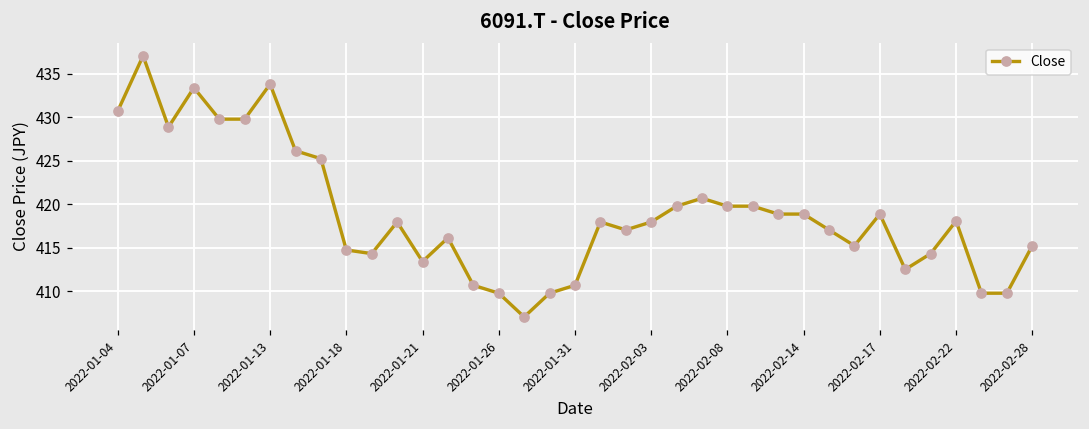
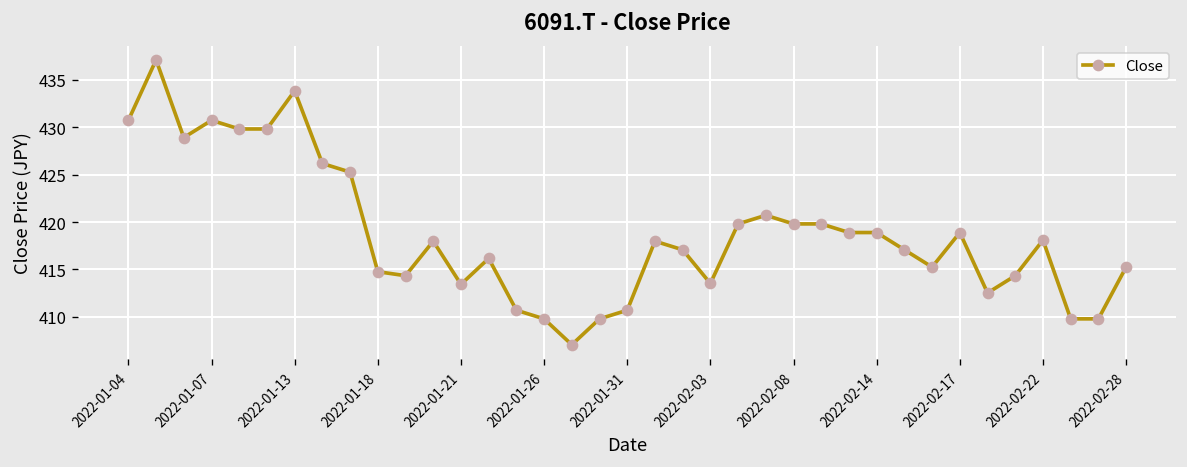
  {
    "2022-01-04": 431,
-   "2022-01-07": 433,
+   "2022-01-07": 431,
    "2022-01-13": 434,
    "2022-01-18": 415,
    "2022-01-21": 413,
    "2022-01-26": 410,
    "2022-01-31": 411,
-   "2022-02-03": 418,
+   "2022-02-03": 414,
    "2022-02-08": 420,
    "2022-02-14": 419,
    "2022-02-17": 419,
    "2022-02-22": 418,
    "2022-02-28": 415
  }
